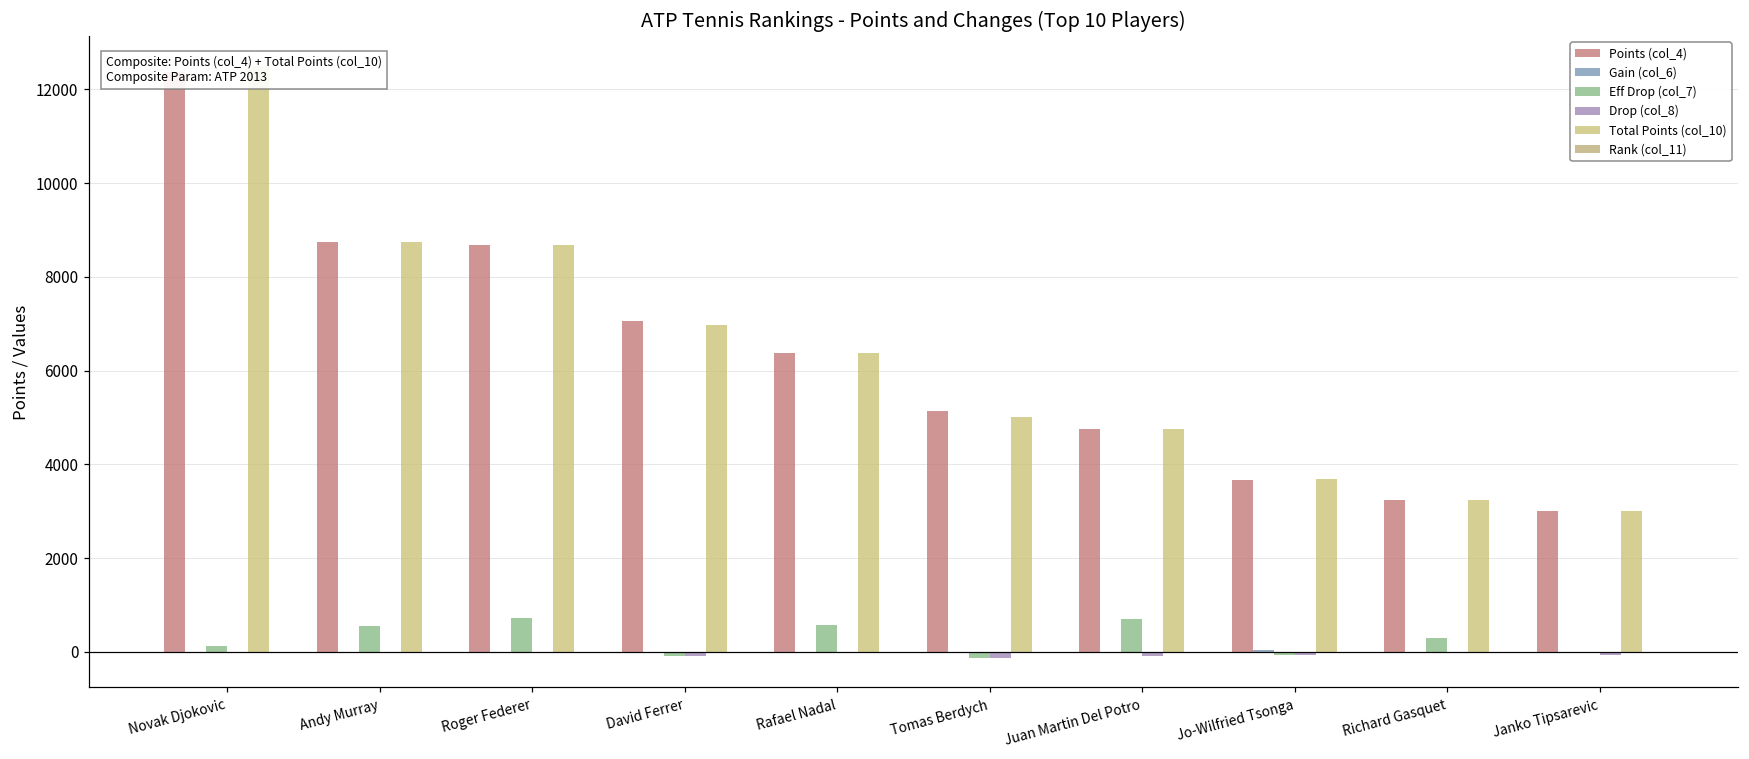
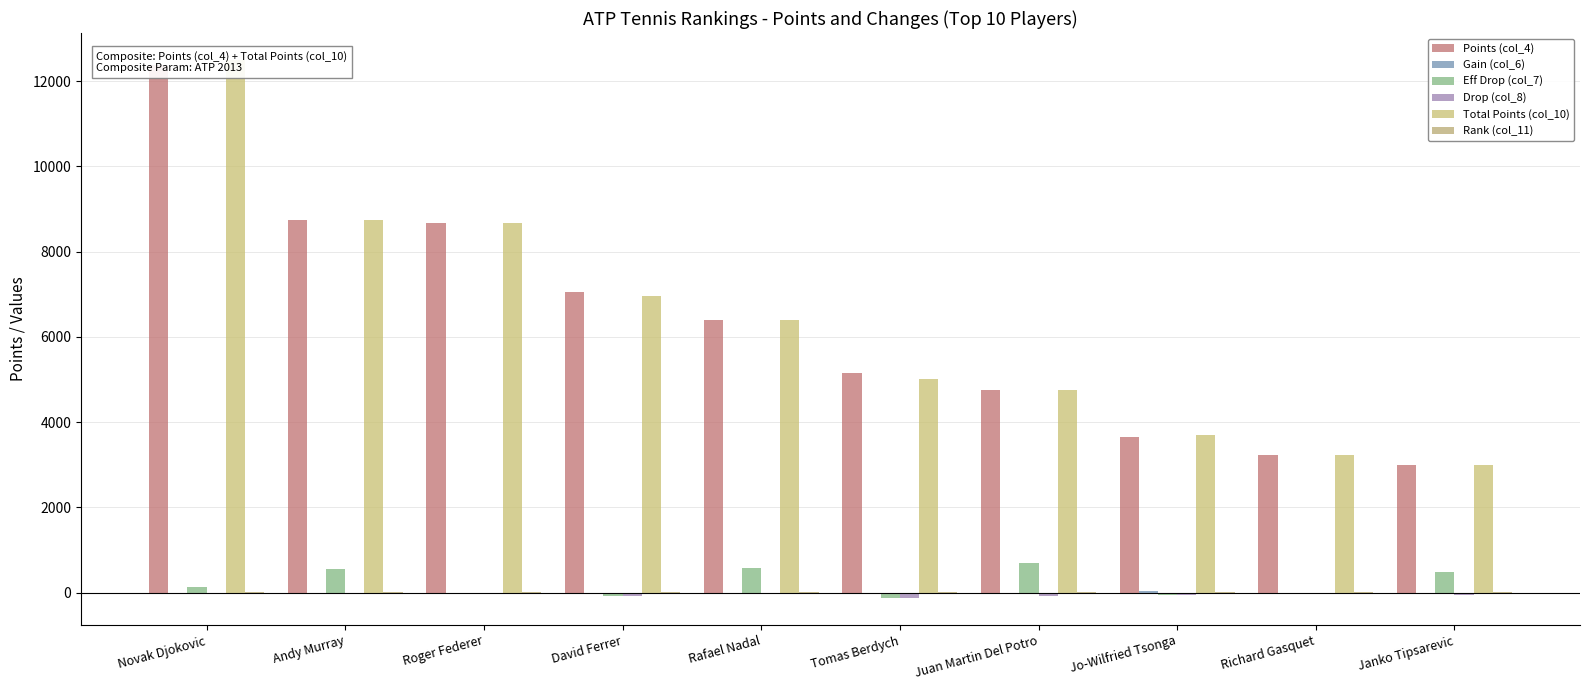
  {
    "Eff Drop (col_7)": {
      "Novak Djokovic": 100,
      "Andy Murray": 500,
-     "Roger Federer": 700,
+     "Roger Federer": 0,
      "David Ferrer": -100,
      "Rafael Nadal": 600,
      "Tomas Berdych": -100,
      "Juan Martin Del Potro": 700,
      "Jo-Wilfried Tsonga": -100,
-     "Richard Gasquet": 300,
-     "Janko Tipsarevic": 0
+     "Richard Gasquet": 0,
+     "Janko Tipsarevic": 500
    }
  }
